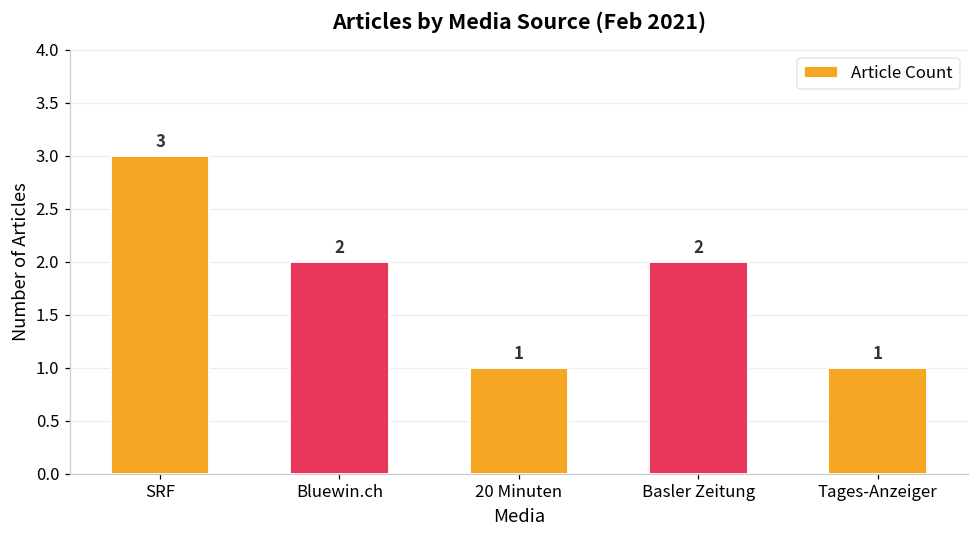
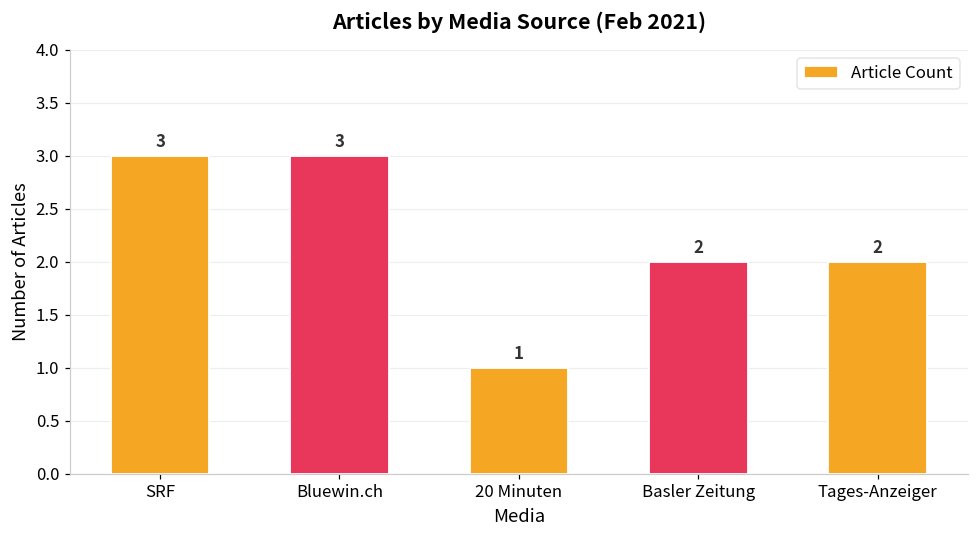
  {
    "SRF": 3,
-   "Bluewin.ch": 2,
+   "Bluewin.ch": 3,
    "20 Minuten": 1,
    "Basler Zeitung": 2,
-   "Tages-Anzeiger": 1
+   "Tages-Anzeiger": 2
  }
